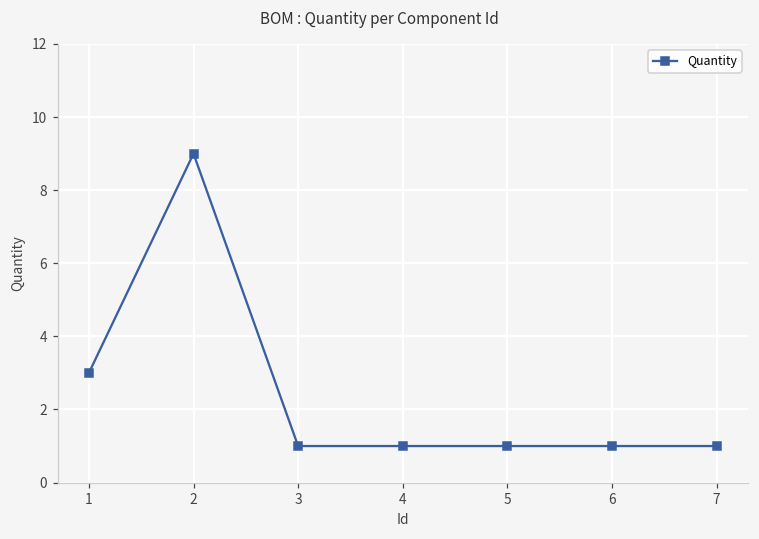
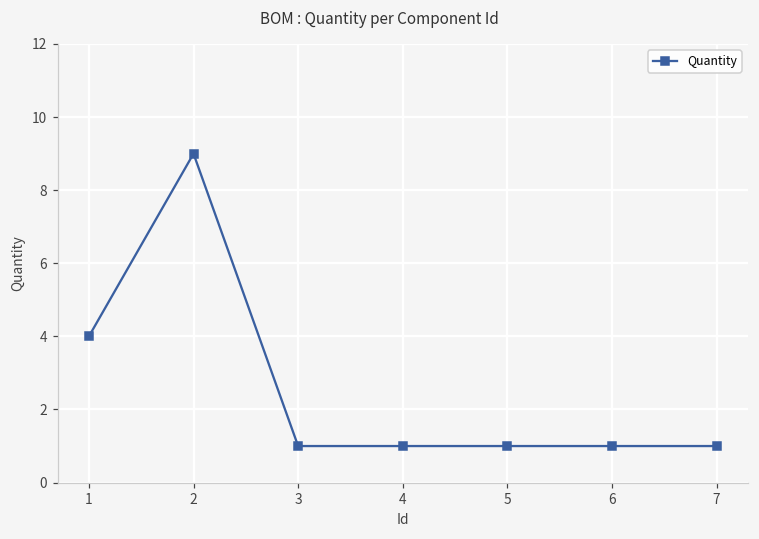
  {
-   "1": 3,
+   "1": 4,
    "2": 9,
    "3": 1,
    "4": 1,
    "5": 1,
    "6": 1,
    "7": 1
  }
